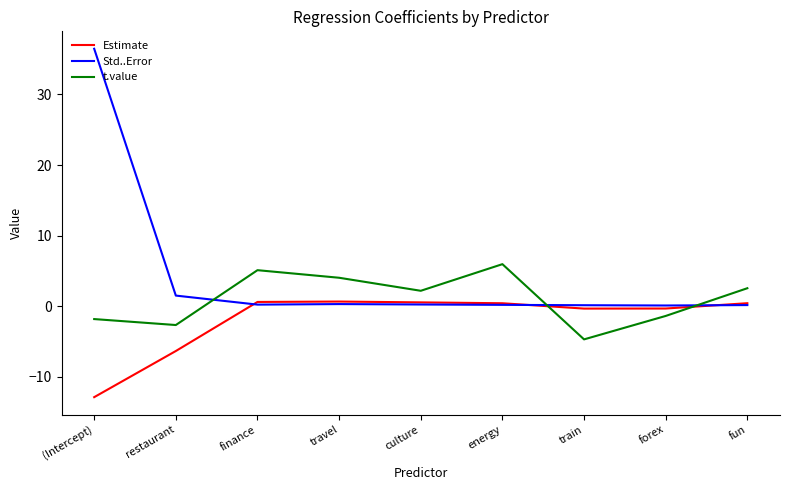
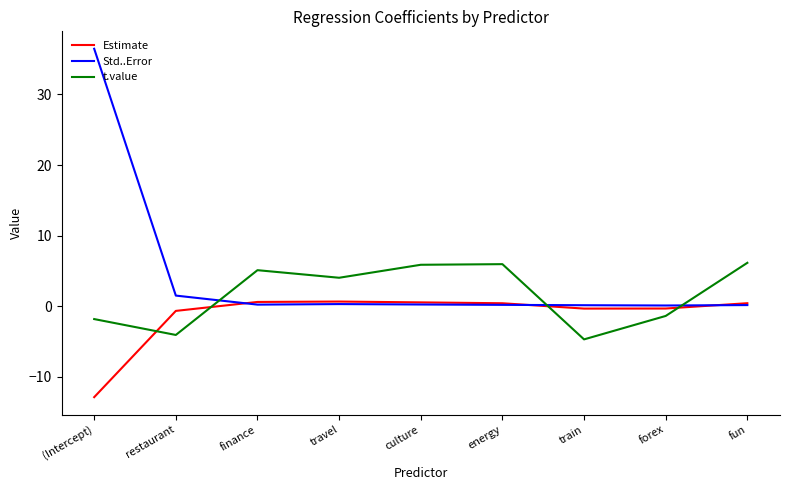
  {
    "Estimate": {
      "(Intercept)": -13,
-     "restaurant": -6,
+     "restaurant": -1,
      "finance": 1,
      "travel": 1,
      "train": 0,
      "forex": 0
    },
    "Std..Error": {
      "(Intercept)": 36,
      "restaurant": 2,
      "finance": 0,
      "travel": 0,
      "train": 0,
      "forex": 0
    },
    "t.value": {
      "(Intercept)": -2,
-     "restaurant": -3,
+     "restaurant": -4,
      "finance": 5,
      "travel": 4,
-     "culture": 2,
+     "culture": 6,
      "energy": 6,
      "train": -5,
      "forex": -1,
-     "fun": 3
+     "fun": 6
    }
  }
